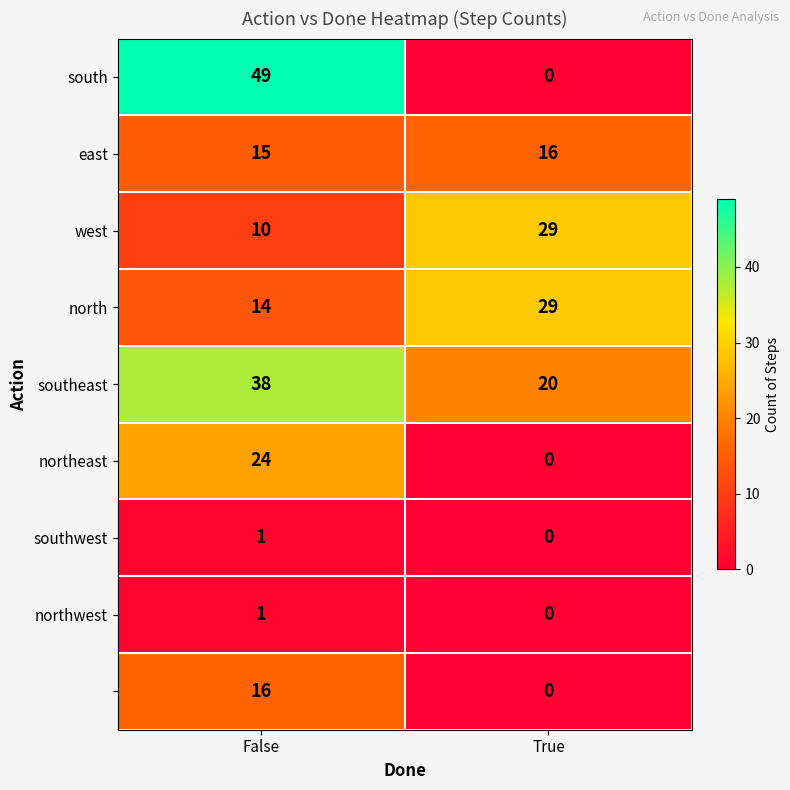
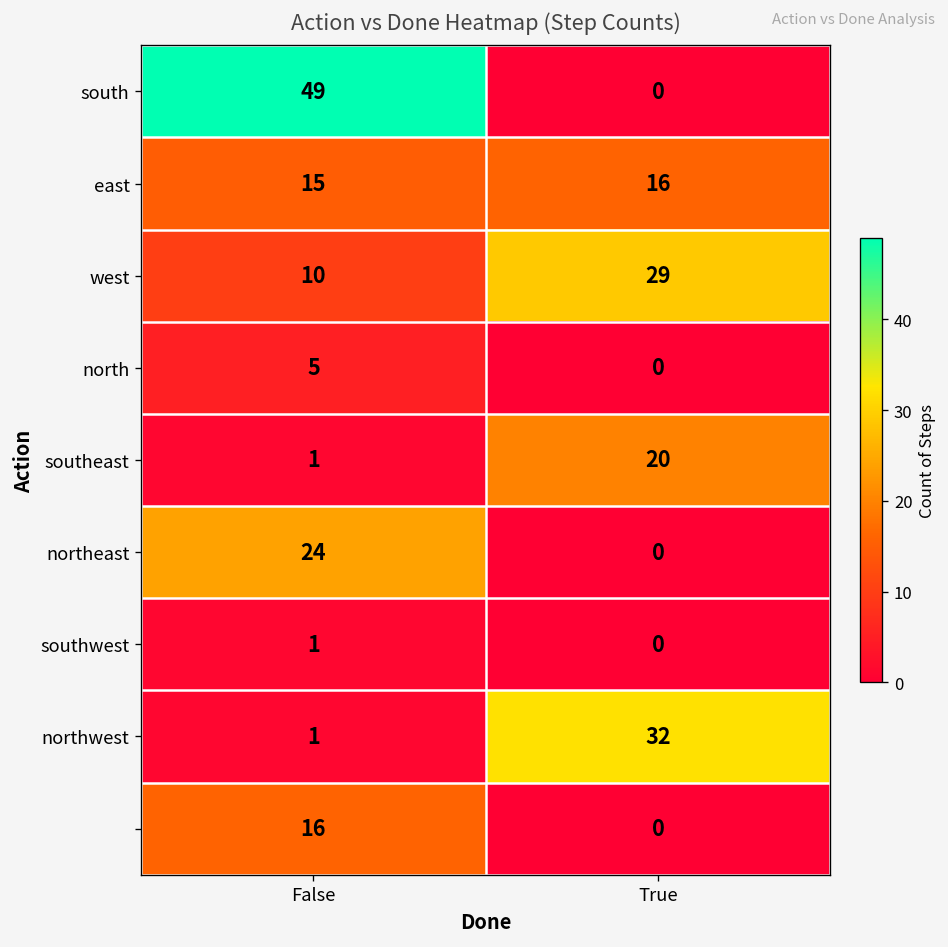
  {
    "south": {
      "False": 49,
      "True": 0
    },
    "east": {
      "False": 15,
      "True": 16
    },
    "west": {
      "False": 10,
      "True": 29
    },
    "north": {
-     "False": 14,
-     "True": 29
+     "False": 5,
+     "True": 0
    },
    "southeast": {
-     "False": 38,
+     "False": 1,
      "True": 20
    },
    "northeast": {
      "False": 24,
      "True": 0
    },
    "southwest": {
      "False": 1,
      "True": 0
    },
    "northwest": {
      "False": 1,
-     "True": 0
+     "True": 32
    }
  }
